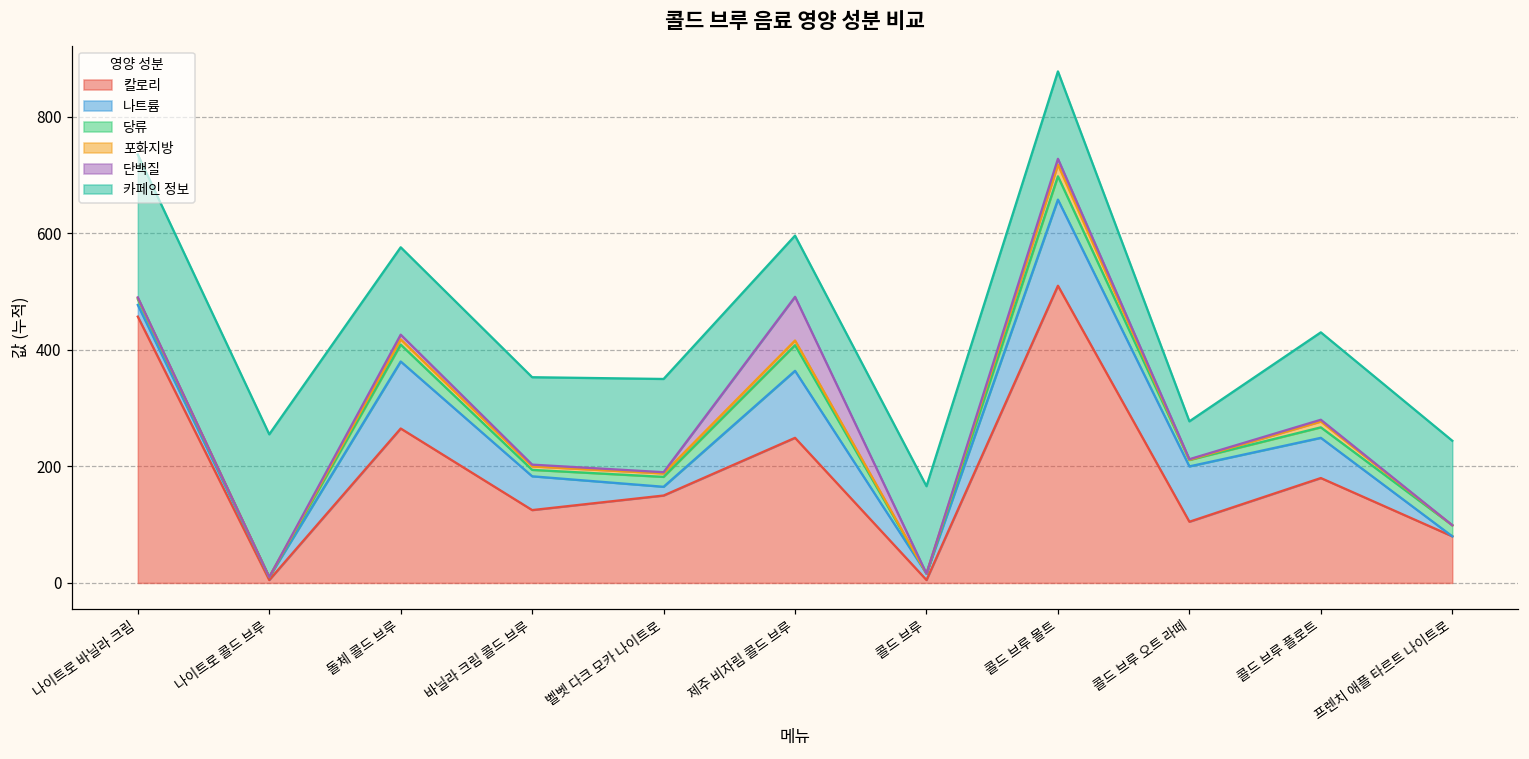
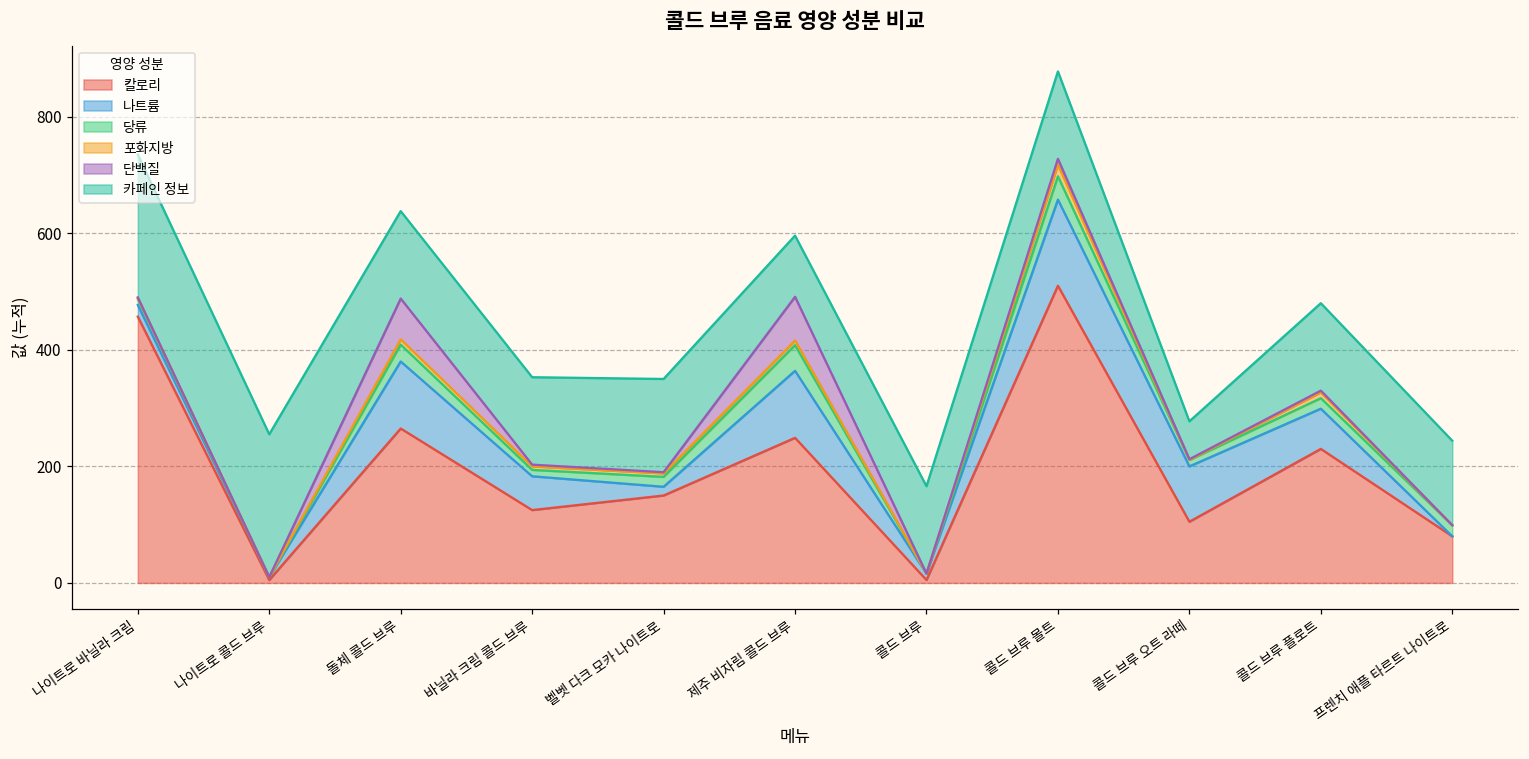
  {
    "칼로리": {
      "나이트로 바닐라 크림": 460,
      "나이트로 콜드 브루": 10,
      "돌체 콜드 브루": 270,
      "바닐라 크림 콜드 브루": 130,
      "벨벳 다크 모카 나이트로": 150,
      "제주 비자림 콜드 브루": 250,
      "콜드 브루": 10,
      "콜드 브루 몰트": 510,
      "콜드 브루 오트 라떼": 110,
-     "콜드 브루 플로트": 180
+     "콜드 브루 플로트": 230
    },
    "포화지방": {
      "돌체 콜드 브루": 10,
      "제주 비자림 콜드 브루": 10,
      "콜드 브루 몰트": 20
    },
    "단백질": {
-     "돌체 콜드 브루": 10,
+     "돌체 콜드 브루": 70,
      "제주 비자림 콜드 브루": 80,
      "콜드 브루 몰트": 10
    }
  }
